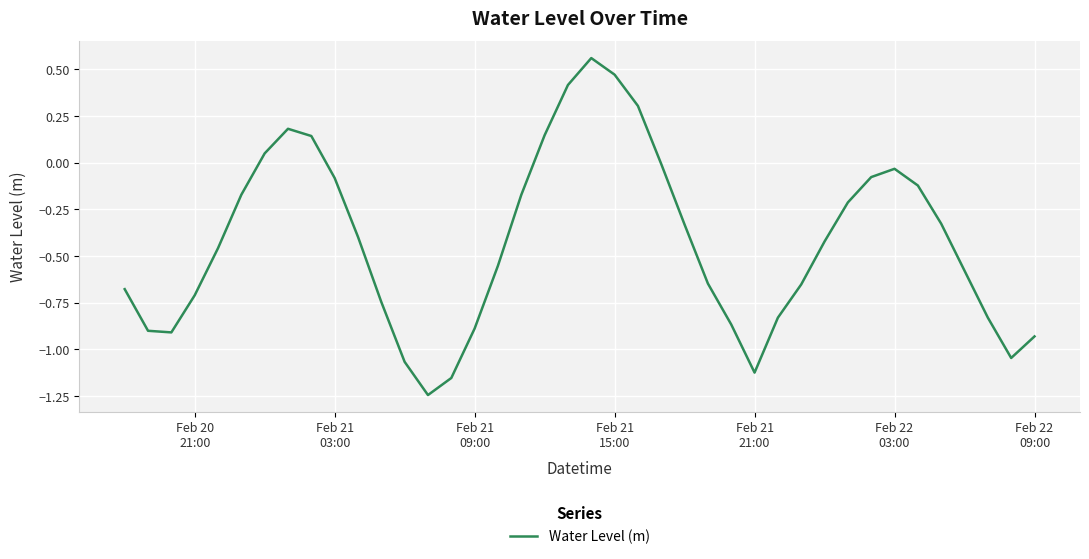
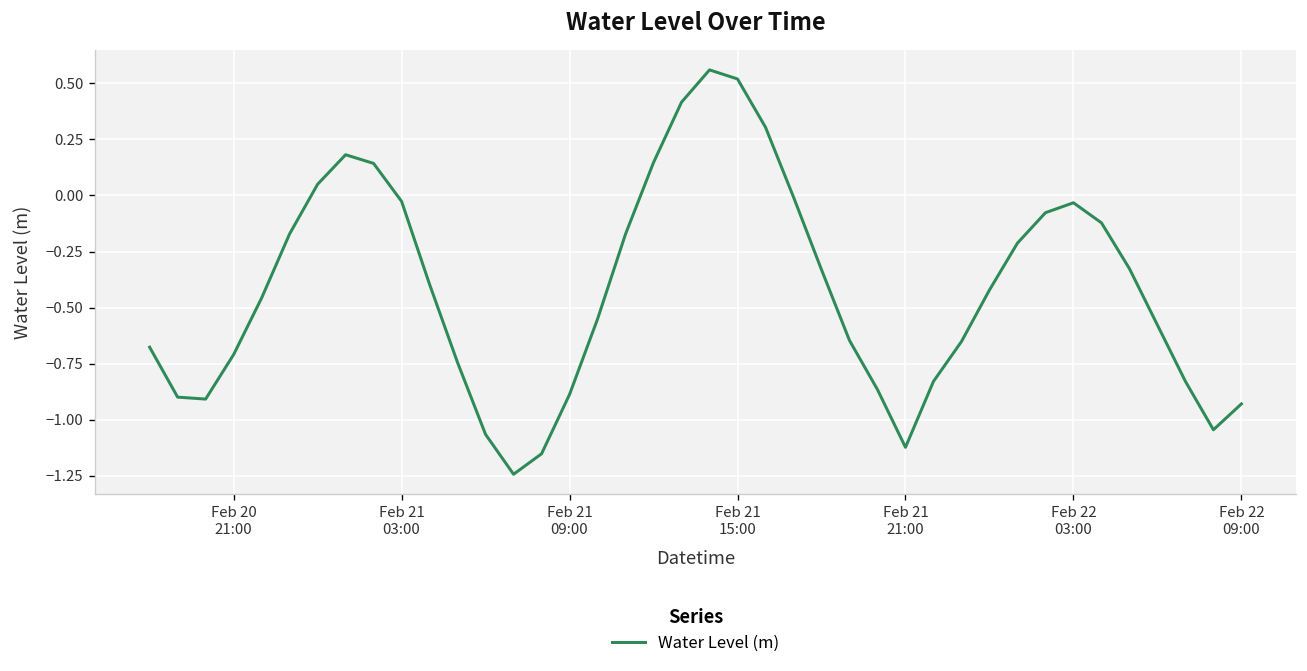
  {
    "Feb 20 21:00": -0.71,
-   "Feb 21 03:00": -0.08,
+   "Feb 21 03:00": -0.03,
    "Feb 21 09:00": -0.89,
-   "Feb 21 15:00": 0.47,
+   "Feb 21 15:00": 0.52,
    "Feb 21 21:00": -1.12,
    "Feb 22 03:00": -0.03,
    "Feb 22 09:00": -0.93
  }
